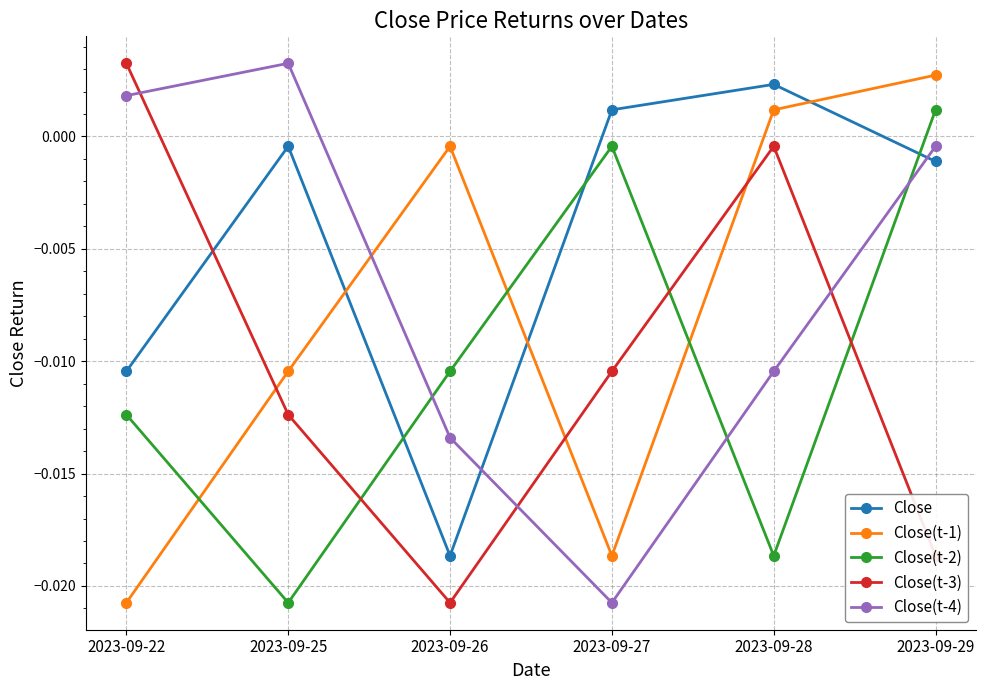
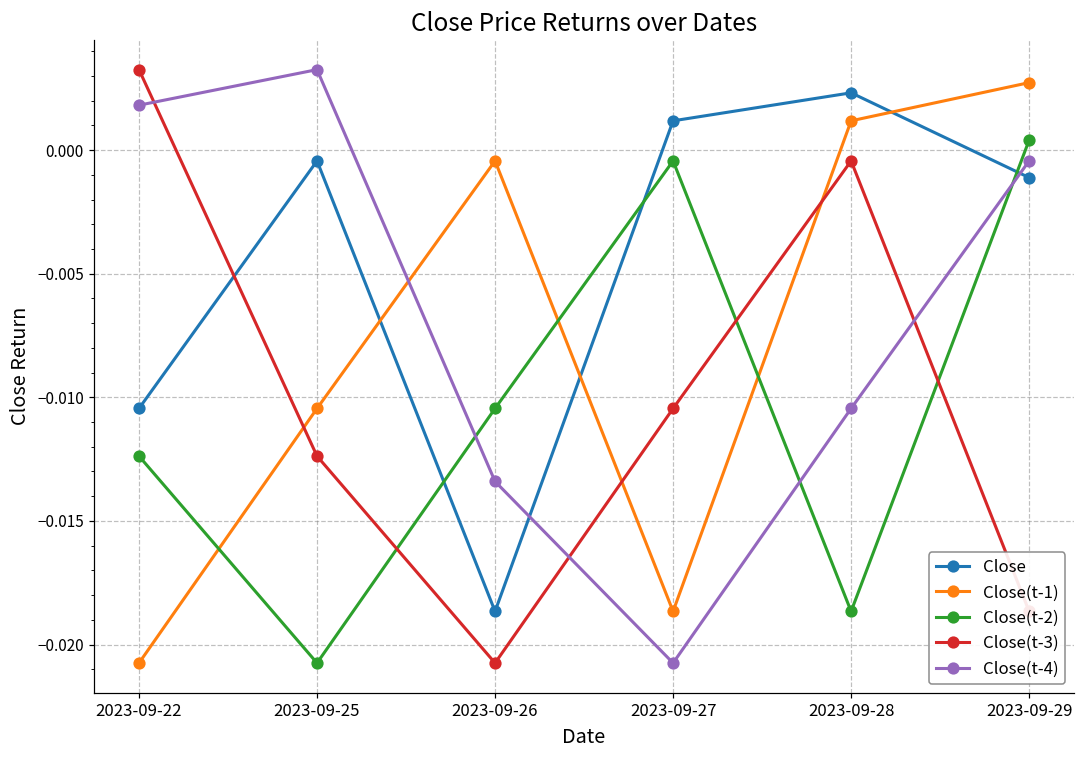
  {
    "Close": {
      "2023-09-22": -0.0105,
      "2023-09-25": -0.0004,
      "2023-09-26": -0.0187,
      "2023-09-27": 0.0012,
      "2023-09-28": 0.0023,
      "2023-09-29": -0.0011
    },
    "Close(t-1)": {
      "2023-09-22": -0.0207,
      "2023-09-25": -0.0105,
      "2023-09-26": -0.0004,
      "2023-09-27": -0.0187,
      "2023-09-28": 0.0012,
      "2023-09-29": 0.0027
    },
    "Close(t-2)": {
      "2023-09-22": -0.0124,
      "2023-09-25": -0.0207,
      "2023-09-26": -0.0105,
      "2023-09-27": -0.0004,
      "2023-09-28": -0.0187,
-     "2023-09-29": 0.0012
+     "2023-09-29": 0.0004
    },
    "Close(t-3)": {
      "2023-09-22": 0.0033,
      "2023-09-25": -0.0124,
      "2023-09-26": -0.0207,
      "2023-09-27": -0.0105,
      "2023-09-28": -0.0004
    },
    "Close(t-4)": {
      "2023-09-22": 0.0018,
      "2023-09-25": 0.0033,
      "2023-09-26": -0.0134,
      "2023-09-27": -0.0207,
      "2023-09-28": -0.0105,
      "2023-09-29": -0.0004
    }
  }
